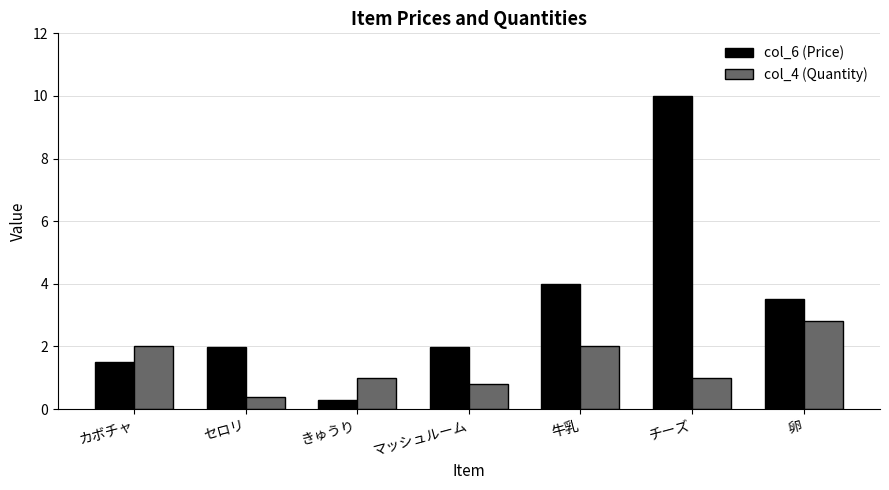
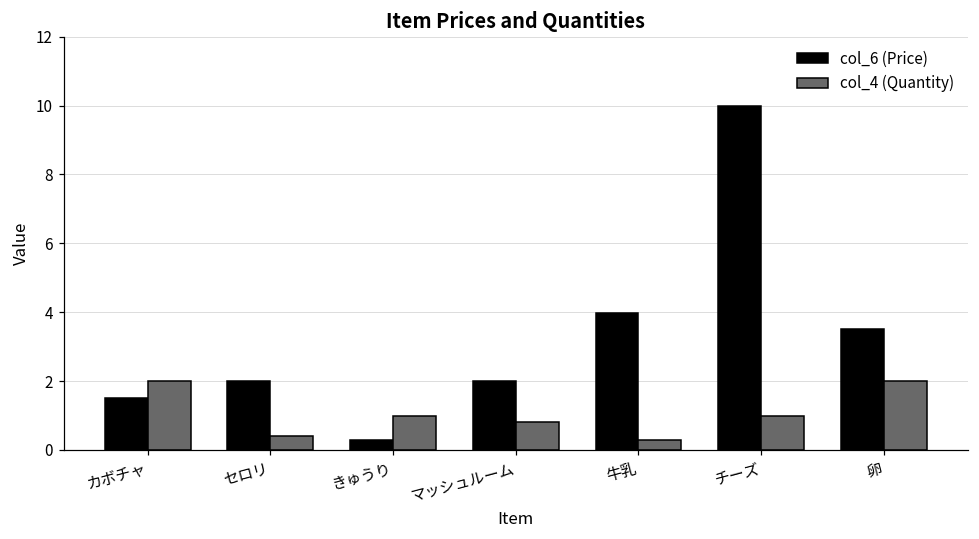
  {
    "col_6 (Price)": {
      "カボチャ": 1.5,
      "セロリ": 2.0,
      "きゅうり": 0.3,
      "マッシュルーム": 2.0,
      "牛乳": 4.0,
      "チーズ": 10.0,
      "卵": 3.5
    },
    "col_4 (Quantity)": {
      "カボチャ": 2.0,
      "セロリ": 0.4,
      "きゅうり": 1.0,
      "マッシュルーム": 0.8,
-     "牛乳": 2.0,
+     "牛乳": 0.3,
      "チーズ": 1.0,
-     "卵": 2.8
+     "卵": 2.0
    }
  }
